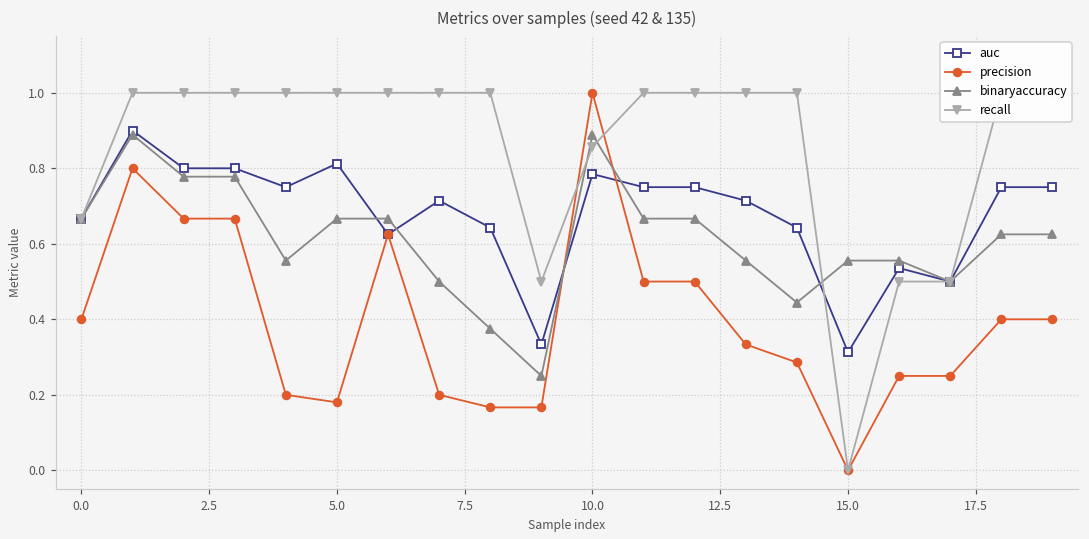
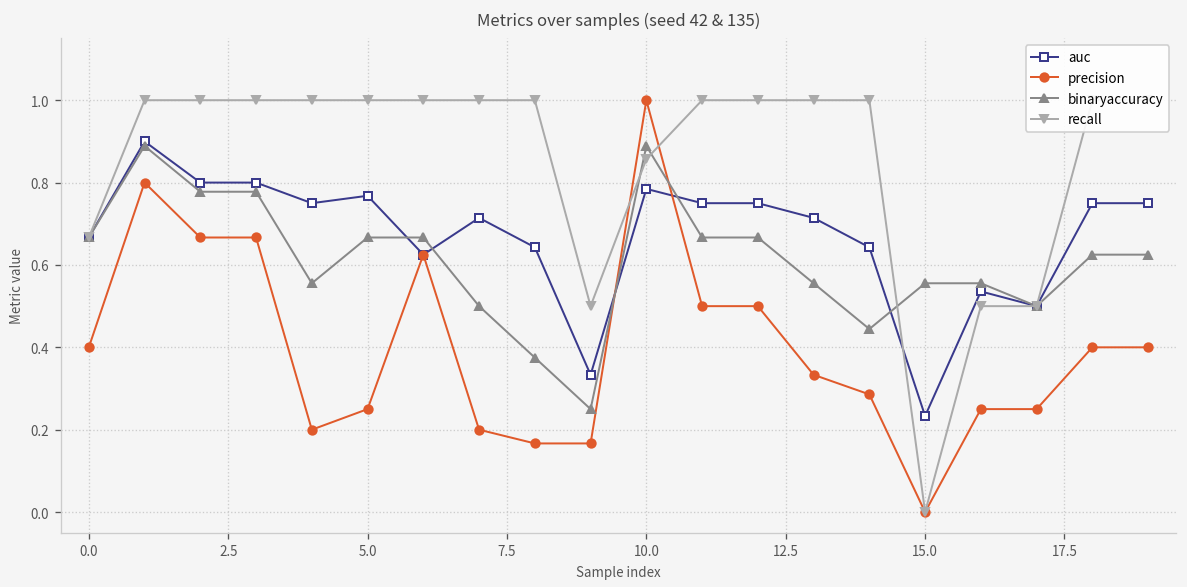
  {
    "auc": {
-     "5.0": 0.81,
+     "5.0": 0.77,
      "10.0": 0.78,
-     "15.0": 0.31
+     "15.0": 0.23
    },
    "precision": {
      "0.0": 0.40,
-     "5.0": 0.18,
+     "5.0": 0.25,
      "10.0": 1.00
    }
  }
